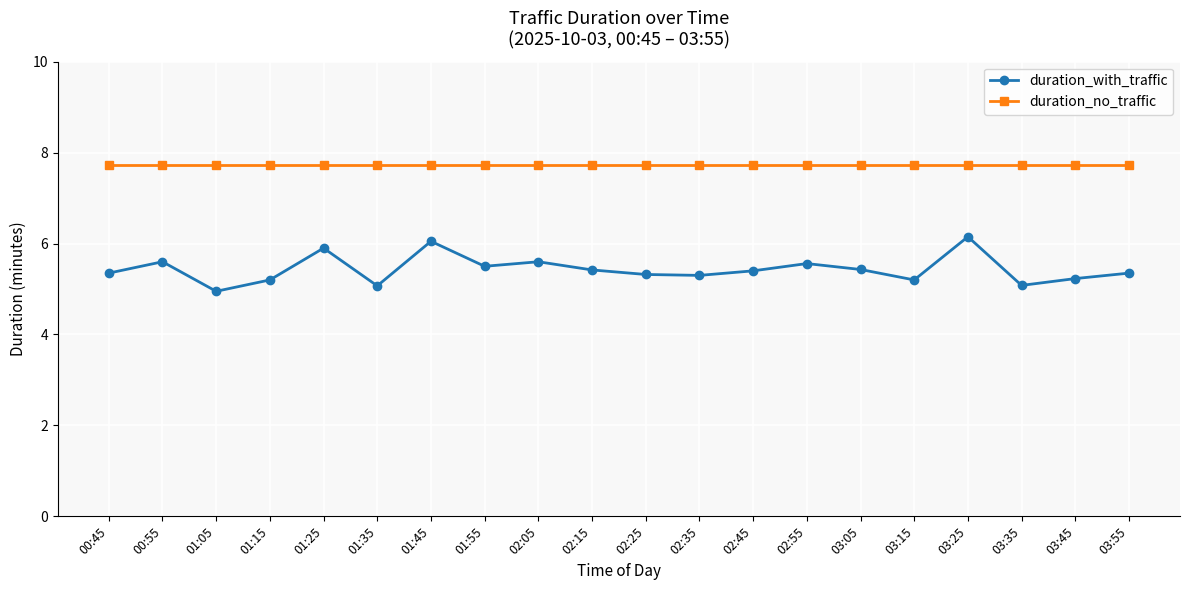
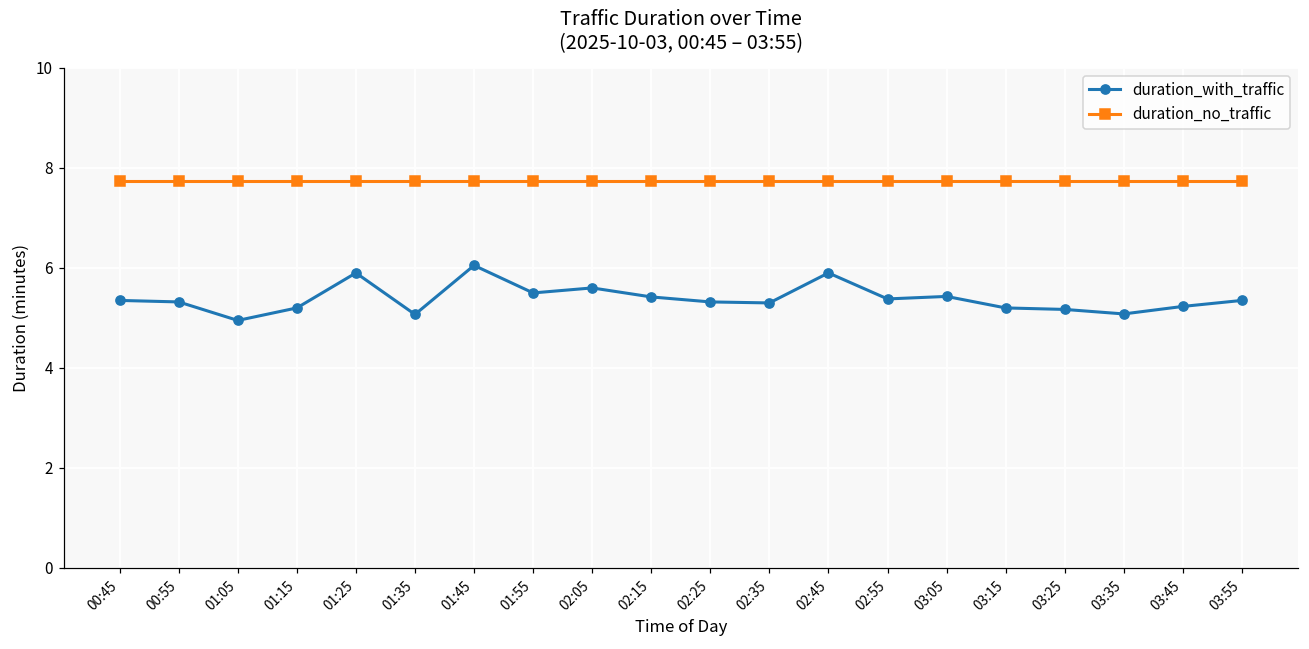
  {
    "duration_with_traffic": {
      "00:45": 5.4,
-     "00:55": 5.6,
+     "00:55": 5.3,
      "01:05": 5.0,
      "01:15": 5.2,
      "01:25": 5.9,
      "01:35": 5.1,
      "01:45": 6.1,
      "01:55": 5.5,
      "02:05": 5.6,
      "02:15": 5.4,
      "02:25": 5.3,
      "02:35": 5.3,
-     "02:45": 5.4,
-     "02:55": 5.6,
+     "02:45": 5.9,
+     "02:55": 5.4,
      "03:05": 5.4,
      "03:15": 5.2,
-     "03:25": 6.2,
+     "03:25": 5.2,
      "03:35": 5.1,
      "03:45": 5.2,
      "03:55": 5.4
    },
    "duration_no_traffic": {
      "00:45": 7.7,
      "00:55": 7.7,
      "01:05": 7.7,
      "01:15": 7.7,
      "01:25": 7.7,
      "01:35": 7.7,
      "01:45": 7.7,
      "01:55": 7.7,
      "02:05": 7.7,
      "02:15": 7.7,
      "02:25": 7.7,
      "02:35": 7.7,
      "02:45": 7.7,
      "02:55": 7.7,
      "03:05": 7.7,
      "03:15": 7.7,
      "03:25": 7.7,
      "03:35": 7.7,
      "03:45": 7.7,
      "03:55": 7.7
    }
  }
